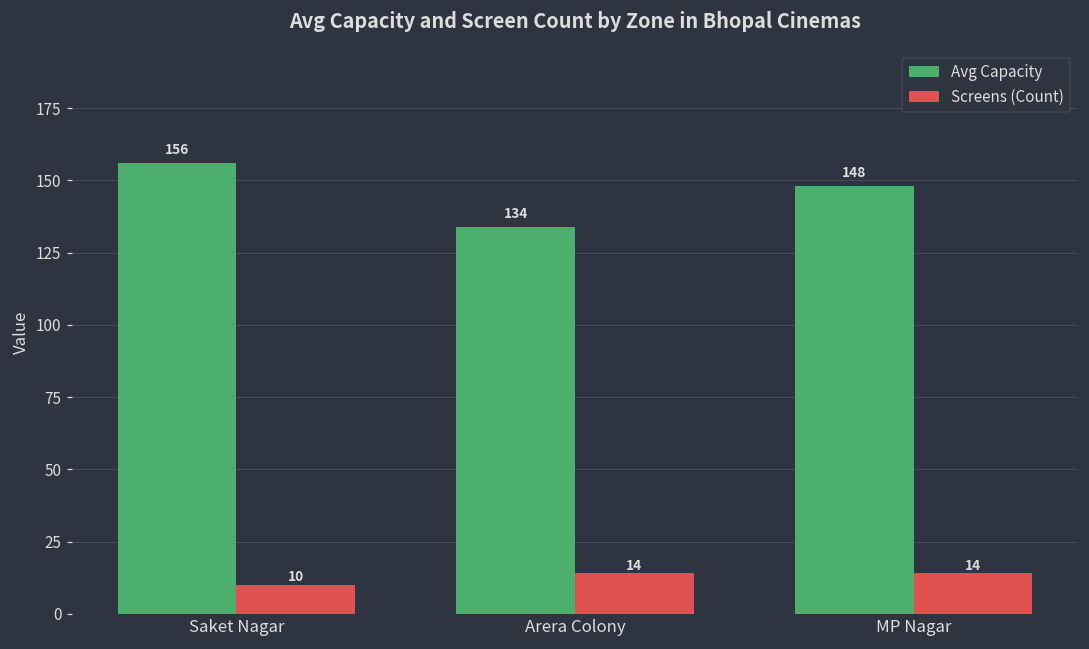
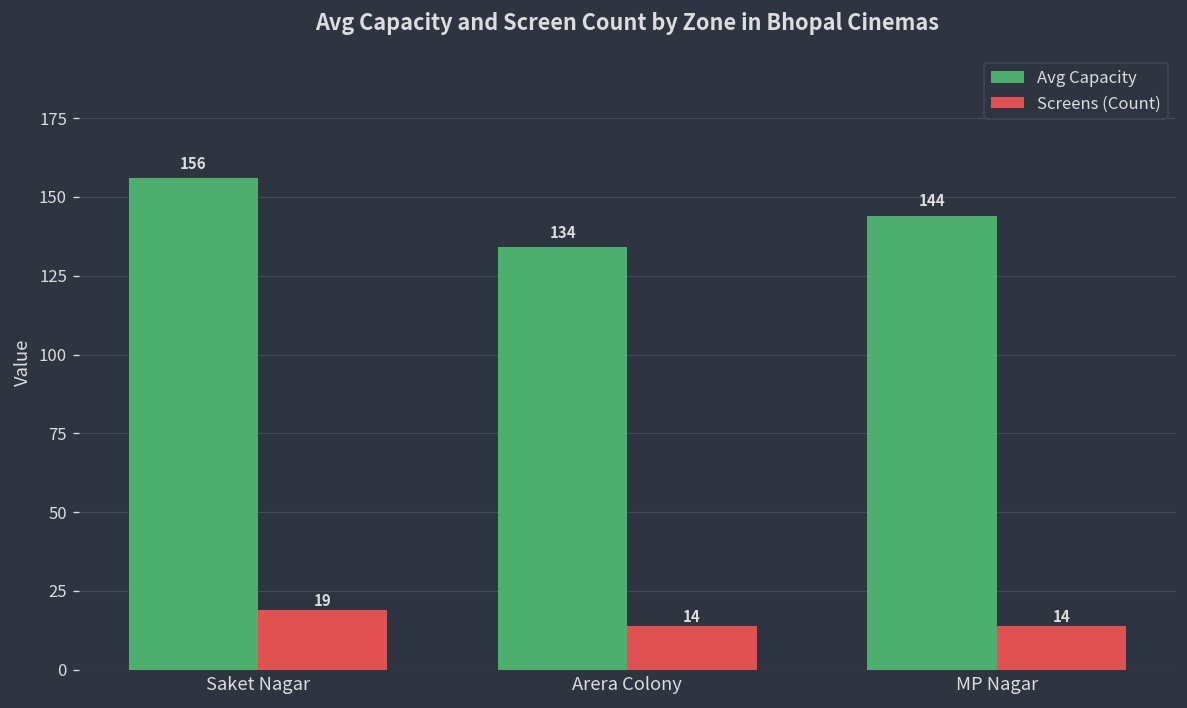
  {
    "Avg Capacity": {
      "Saket Nagar": 156,
      "Arera Colony": 134,
-     "MP Nagar": 148
+     "MP Nagar": 144
    },
    "Screens (Count)": {
-     "Saket Nagar": 10,
+     "Saket Nagar": 19,
      "Arera Colony": 14,
      "MP Nagar": 14
    }
  }
